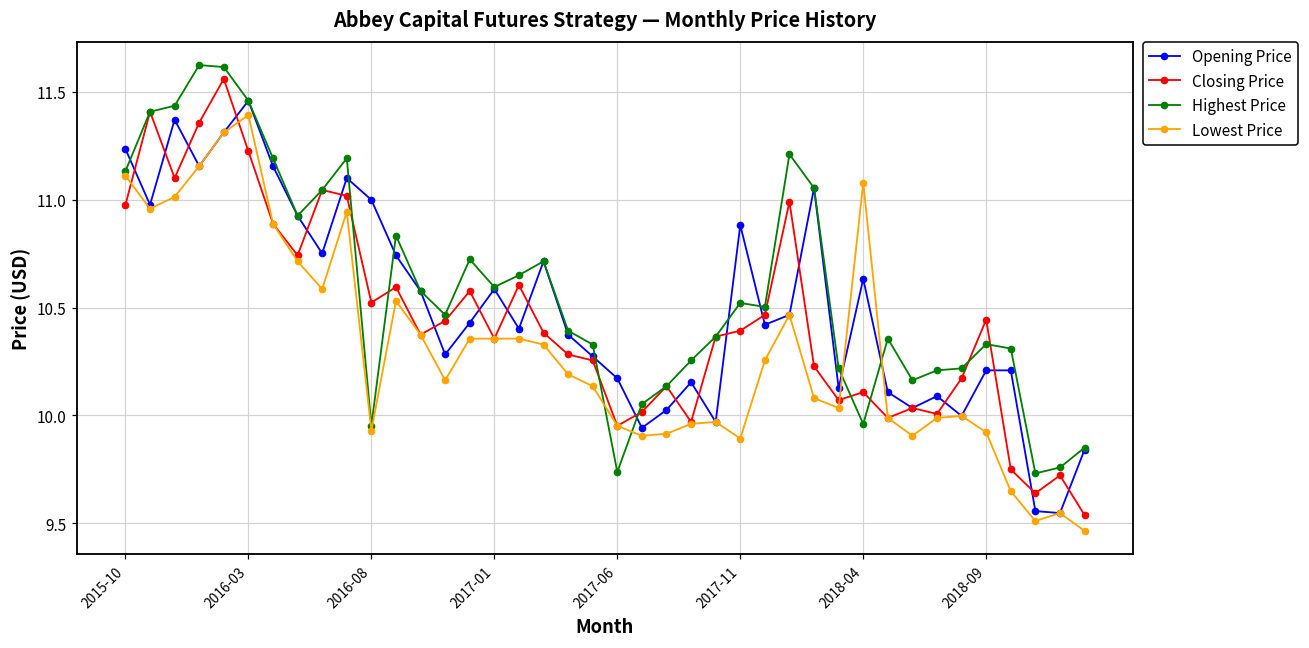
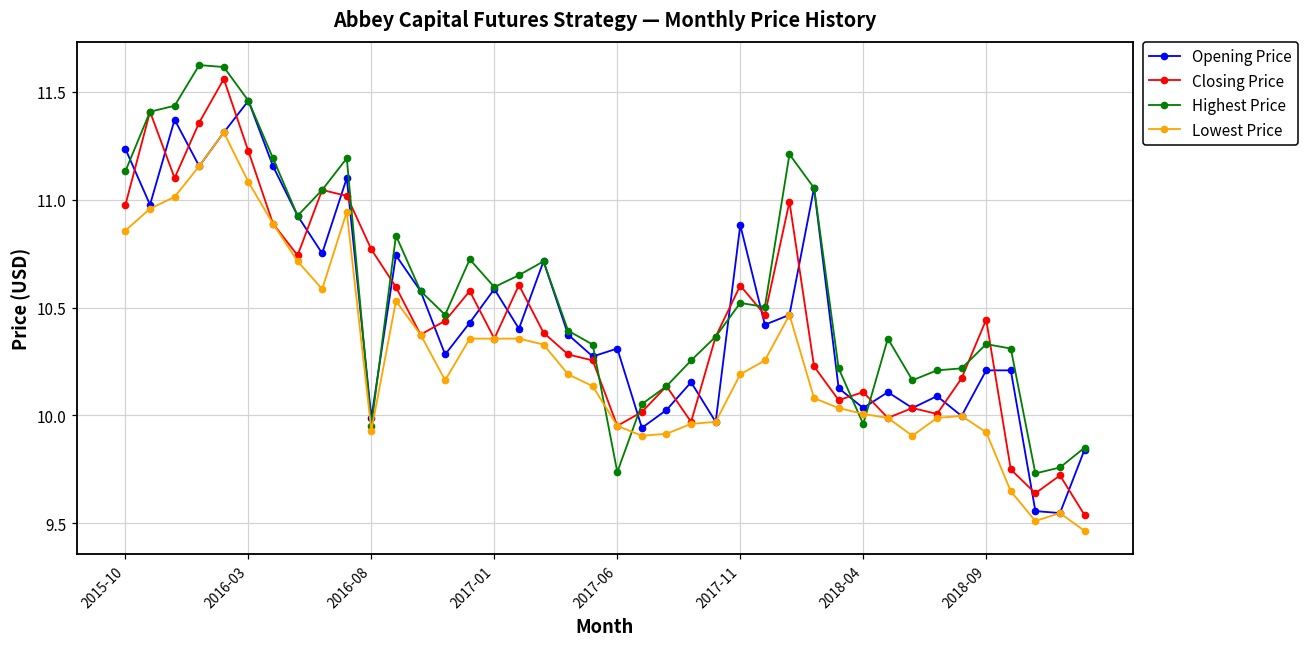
  {
    "Opening Price": {
      "2015-10": 11.24,
-     "2016-08": 11.00,
-     "2017-06": 10.17,
+     "2016-08": 9.99,
+     "2017-06": 10.31,
      "2017-11": 10.88,
-     "2018-04": 10.63,
+     "2018-04": 10.03,
      "2018-09": 10.21
    },
    "Closing Price": {
      "2015-10": 10.98,
      "2016-03": 11.22,
-     "2016-08": 10.52,
-     "2017-11": 10.39,
+     "2016-08": 10.77,
+     "2017-11": 10.60,
      "2018-04": 10.11,
      "2018-09": 10.44
    },
    "Highest Price": {
      "2015-10": 11.13,
      "2016-08": 9.95,
      "2017-06": 9.74,
      "2017-11": 10.52,
      "2018-04": 9.96,
      "2018-09": 10.33
    },
    "Lowest Price": {
-     "2015-10": 11.11,
-     "2016-03": 11.39,
+     "2015-10": 10.86,
+     "2016-03": 11.08,
      "2016-08": 9.93,
-     "2017-11": 9.89,
-     "2018-04": 11.08,
+     "2017-11": 10.19,
+     "2018-04": 10.01,
      "2018-09": 9.92
    }
  }
